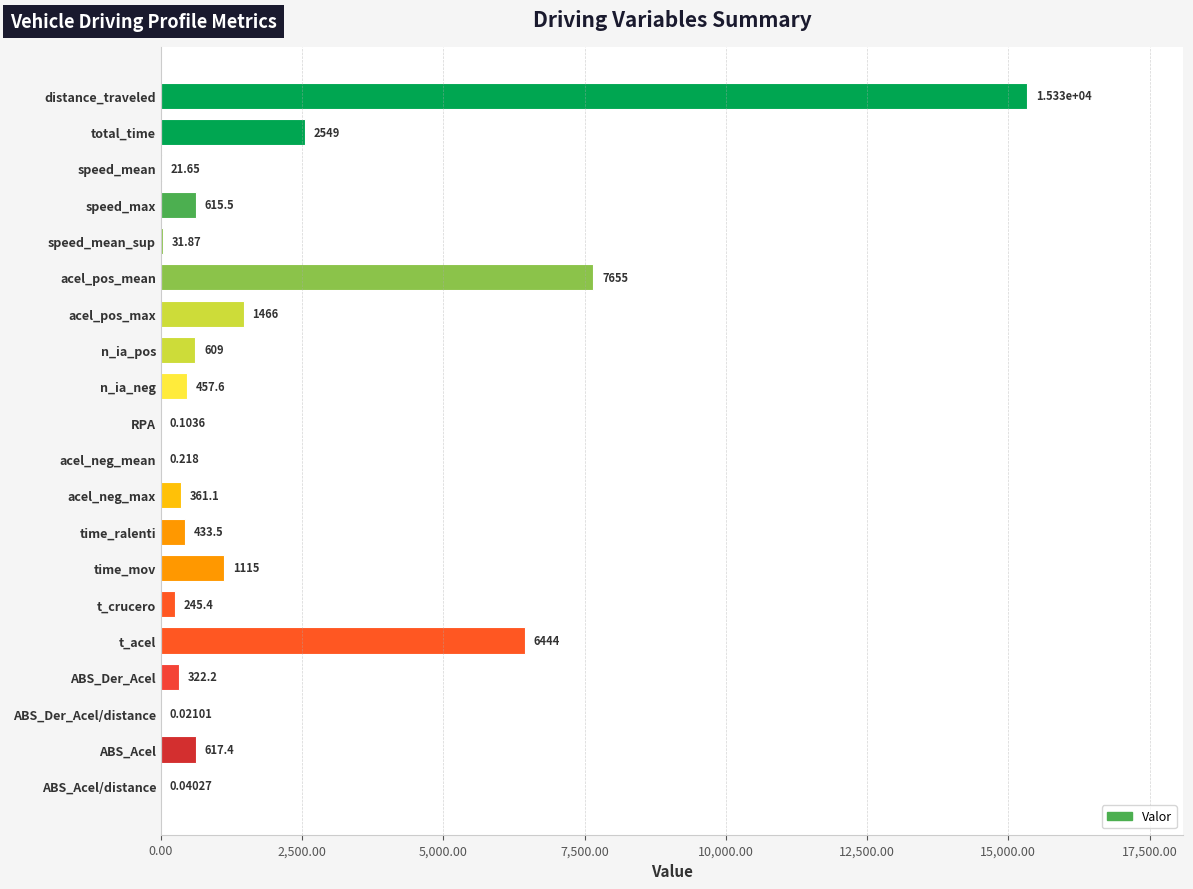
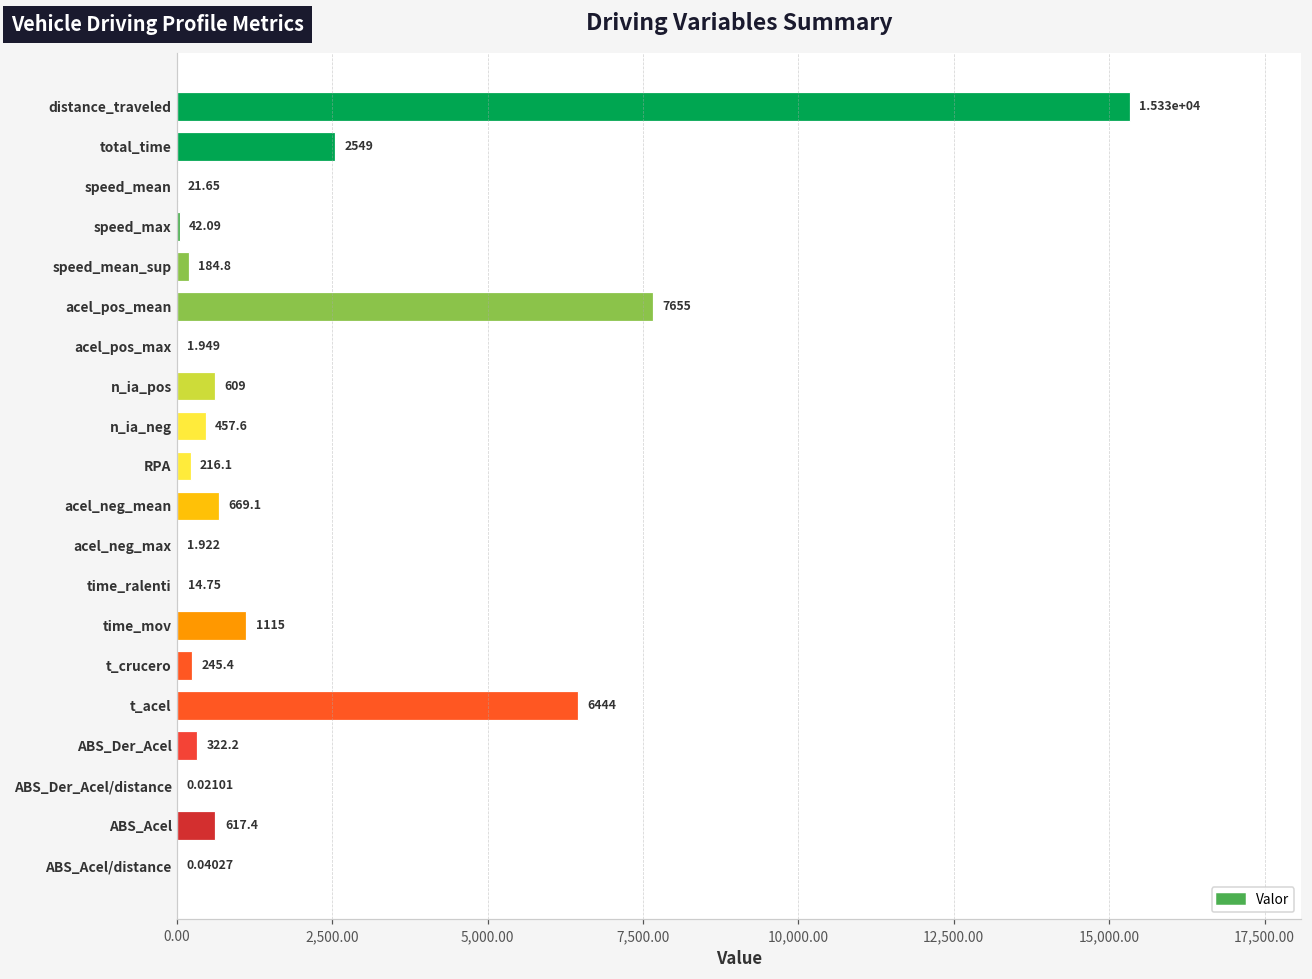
  {
    "total_time": 2549,
    "speed_mean": 21.65,
-   "speed_max": 615.5,
-   "speed_mean_sup": 31.87,
+   "speed_max": 42.09,
+   "speed_mean_sup": 184.8,
    "acel_pos_mean": 7655,
-   "acel_pos_max": 1466,
+   "acel_pos_max": 1.949,
    "n_ia_pos": 609,
    "n_ia_neg": 457.6,
-   "RPA": 0.1036,
-   "acel_neg_mean": 0.218,
-   "acel_neg_max": 361.1,
-   "time_ralenti": 433.5,
+   "RPA": 216.1,
+   "acel_neg_mean": 669.1,
+   "acel_neg_max": 1.922,
+   "time_ralenti": 14.75,
    "time_mov": 1115,
    "t_crucero": 245.4,
    "t_acel": 6444,
    "ABS_Der_Acel": 322.2,
    "ABS_Der_Acel/distance": 0.02101,
    "ABS_Acel": 617.4,
    "ABS_Acel/distance": 0.04027
  }
